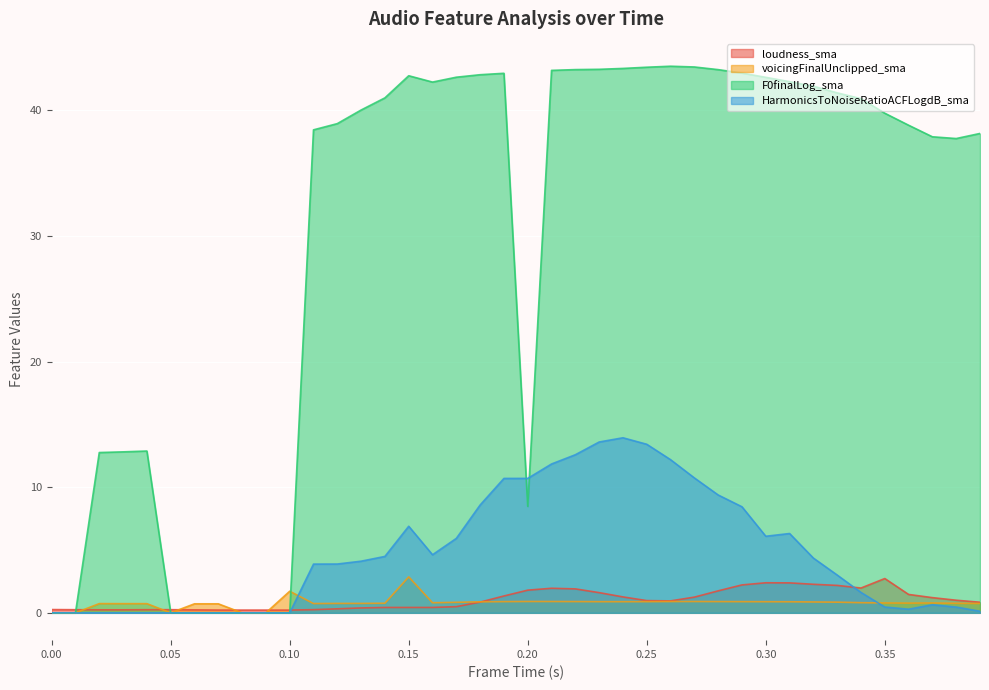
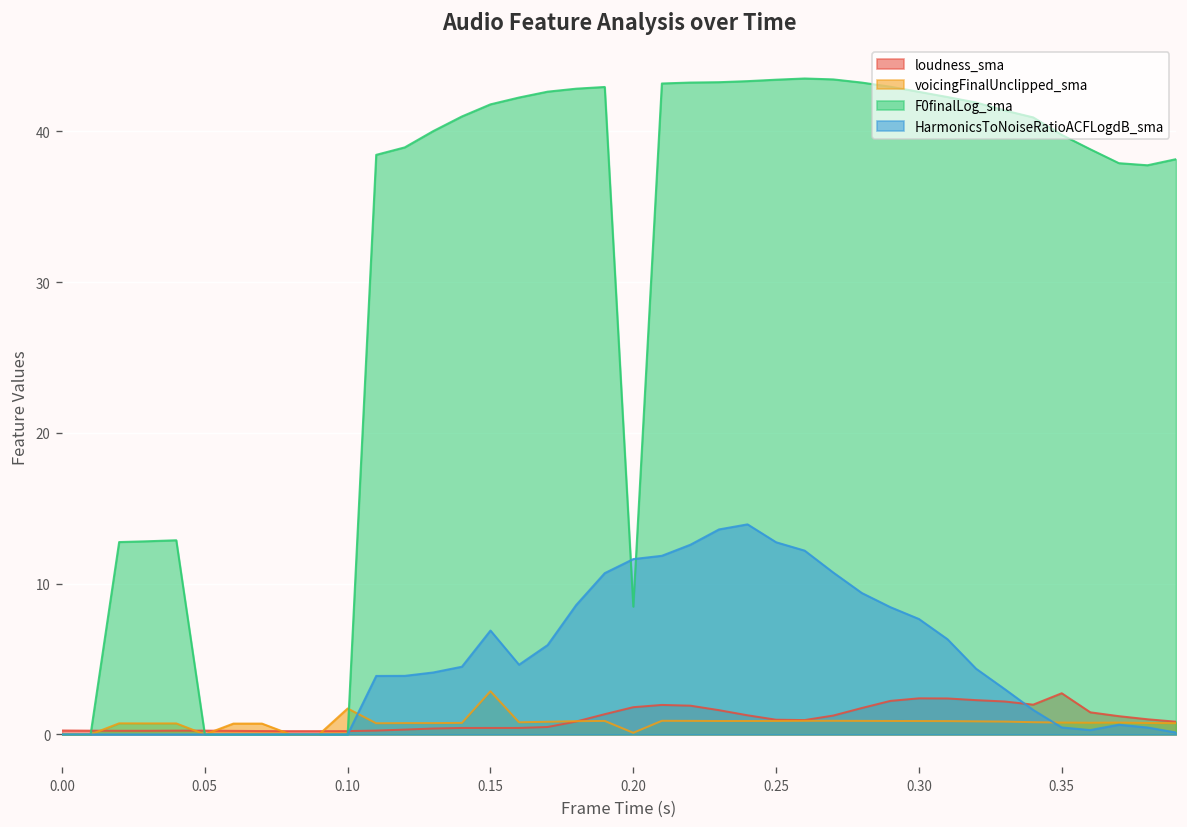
  {
    "loudness_sma": {
      "0.00": 0.3,
      "0.05": 0.3,
      "0.10": 0.2,
      "0.15": 0.4,
      "0.20": 1.8,
      "0.30": 2.4,
      "0.35": 2.7
    },
    "voicingFinalUnclipped_sma": {
      "0.10": 1.7,
      "0.15": 2.9,
-     "0.20": 0.9,
+     "0.20": 0.1,
      "0.30": 0.9,
      "0.35": 0.8
    },
    "F0finalLog_sma": {
-     "0.15": 42.7,
+     "0.15": 41.8,
      "0.20": 8.5,
      "0.25": 43.4,
      "0.35": 39.8
    },
    "HarmonicsToNoiseRatioACFLogdB_sma": {
      "0.15": 6.9,
-     "0.20": 10.7,
-     "0.25": 13.4,
-     "0.30": 6.1,
+     "0.20": 11.6,
+     "0.25": 12.7,
+     "0.30": 7.7,
      "0.35": 0.5
    }
  }
